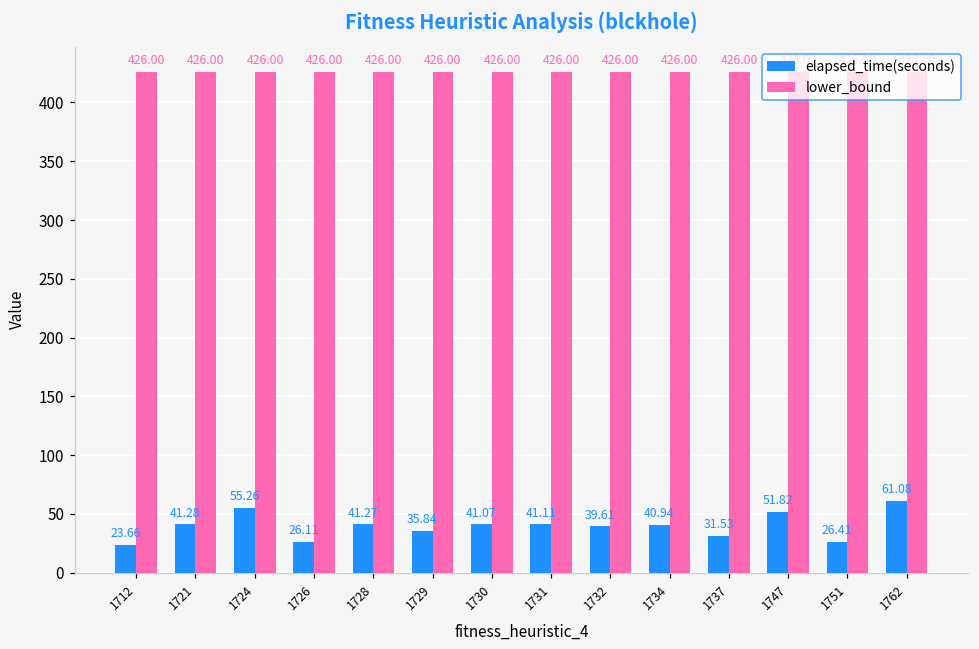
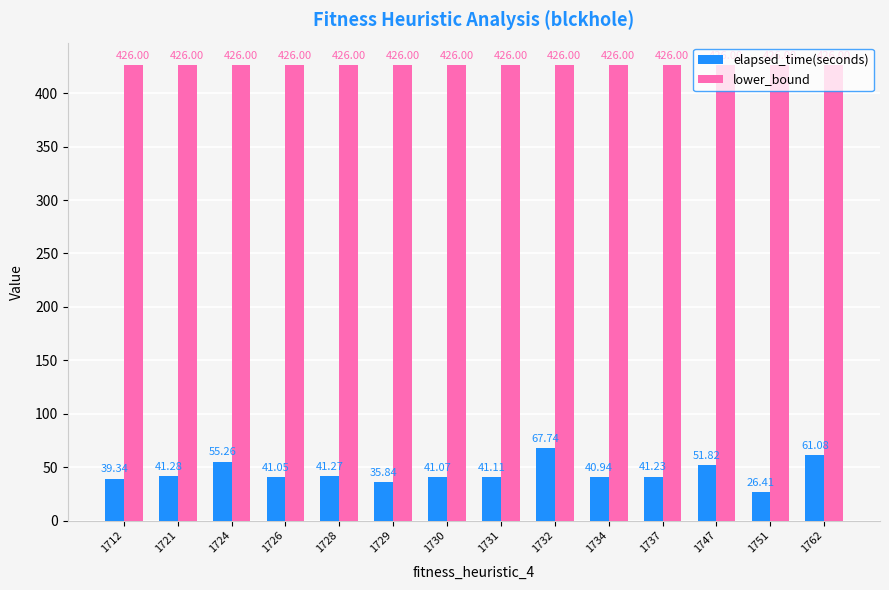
  {
    "elapsed_time(seconds)": {
-     "1712": 23.66,
+     "1712": 39.34,
      "1721": 41.28,
      "1724": 55.26,
-     "1726": 26.11,
+     "1726": 41.05,
      "1728": 41.27,
      "1729": 35.84,
      "1730": 41.07,
      "1731": 41.11,
-     "1732": 39.61,
+     "1732": 67.74,
      "1734": 40.94,
-     "1737": 31.53,
+     "1737": 41.23,
      "1747": 51.82,
      "1751": 26.41,
      "1762": 61.08
    },
    "lower_bound": {
      "1712": 426.00,
      "1721": 426.00,
      "1724": 426.00,
      "1726": 426.00,
      "1728": 426.00,
      "1729": 426.00,
      "1730": 426.00,
      "1731": 426.00,
      "1732": 426.00,
      "1734": 426.00,
      "1737": 426.00
    }
  }
